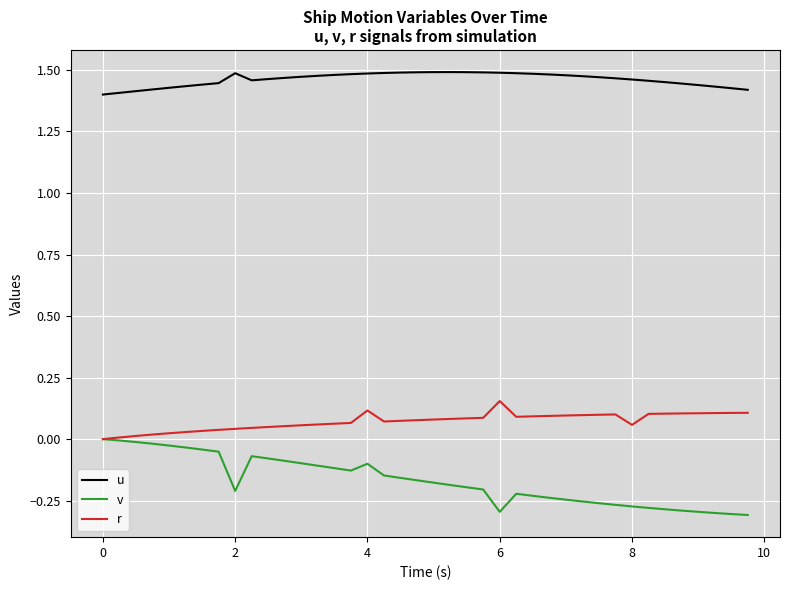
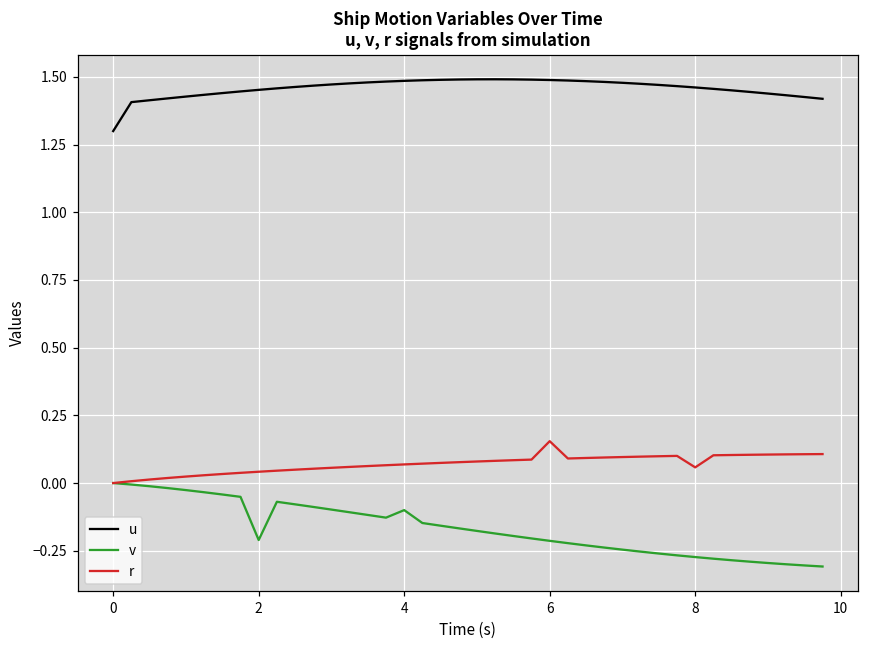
  {
    "u": {
-     "0": 1.4,
-     "2": 1.49,
+     "0": 1.3,
+     "2": 1.45,
      "4": 1.49,
      "6": 1.49,
      "8": 1.46
    },
    "v": {
      "2": -0.21,
      "4": -0.10,
-     "6": -0.30,
+     "6": -0.21,
      "8": -0.27
    },
    "r": {
      "2": 0.04,
-     "4": 0.12,
+     "4": 0.07,
      "6": 0.15,
      "8": 0.06
    }
  }
